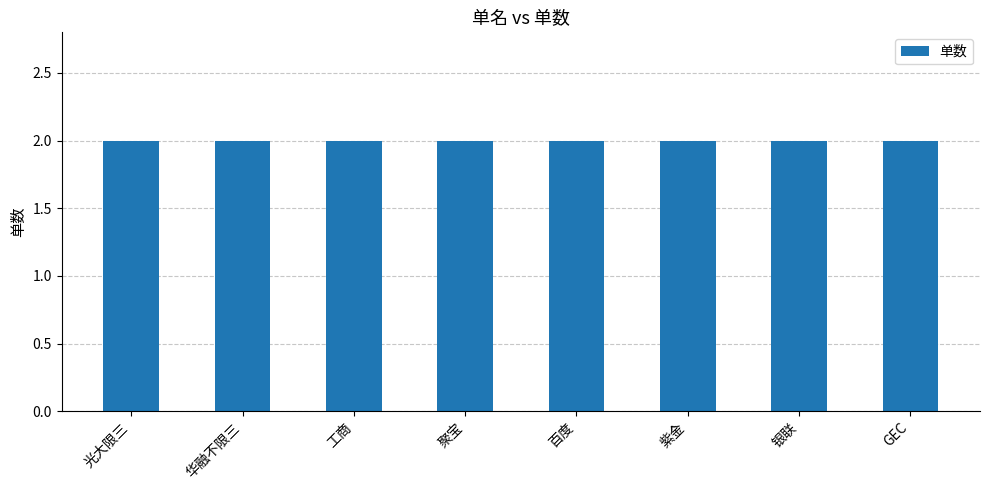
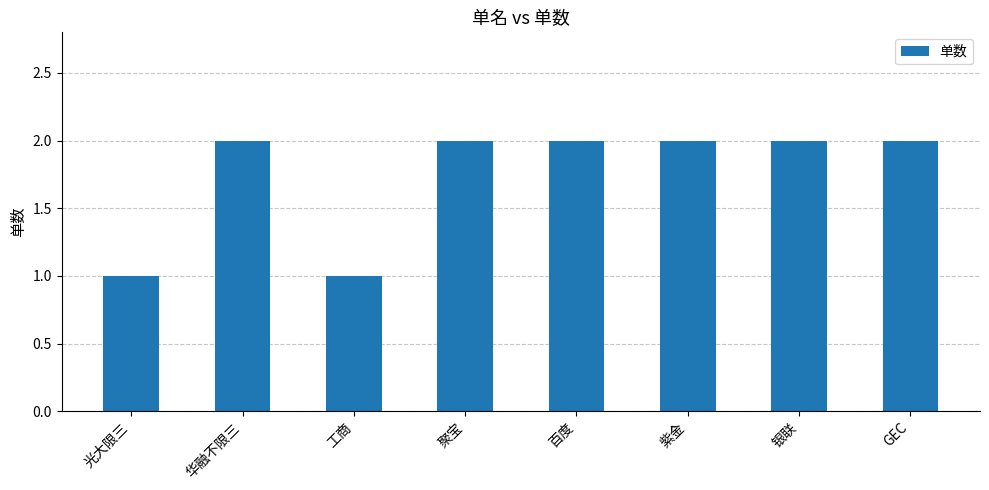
  {
-   "光大限三": 2,
+   "光大限三": 1,
    "华融不限三": 2,
-   "工商": 2,
+   "工商": 1,
    "聚宝": 2,
    "百度": 2,
    "紫金": 2,
    "银联": 2,
    "GEC": 2
  }
